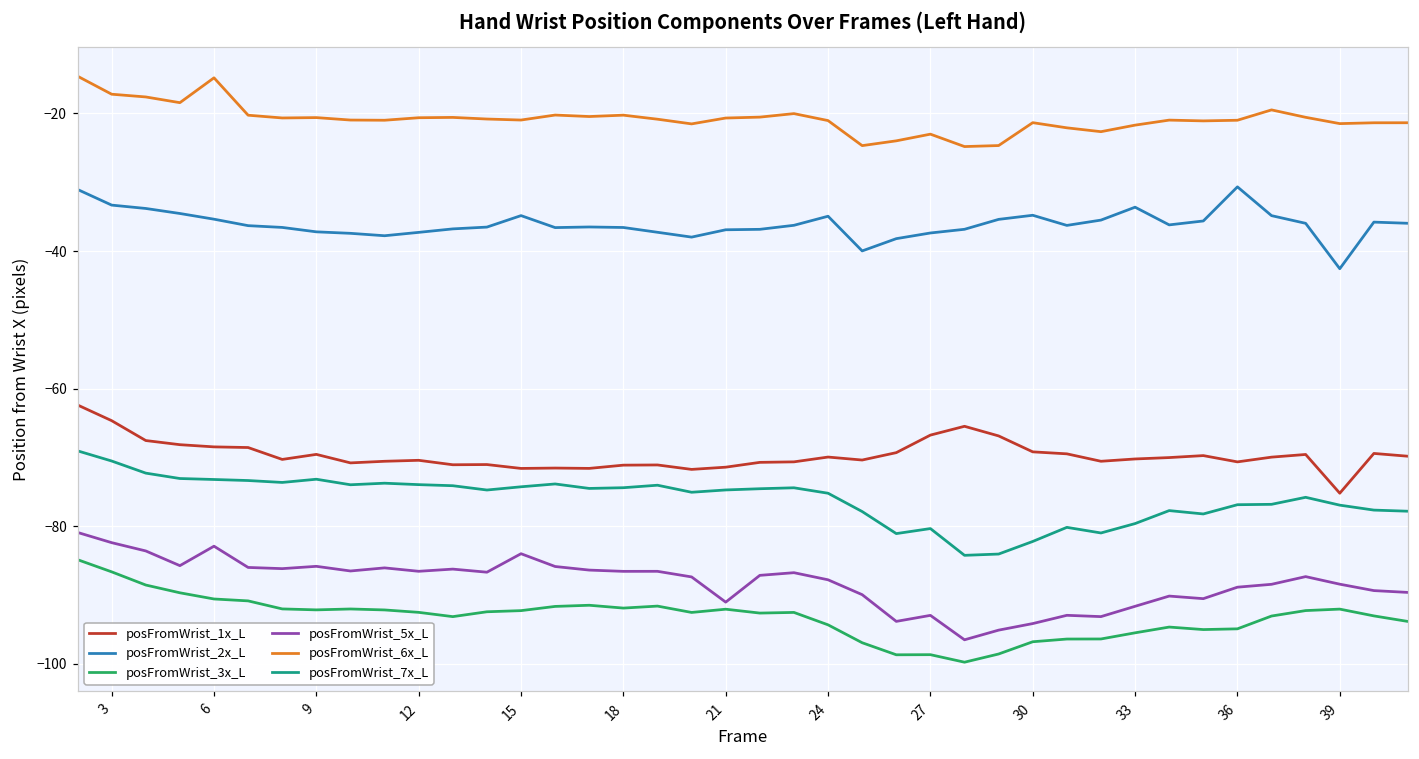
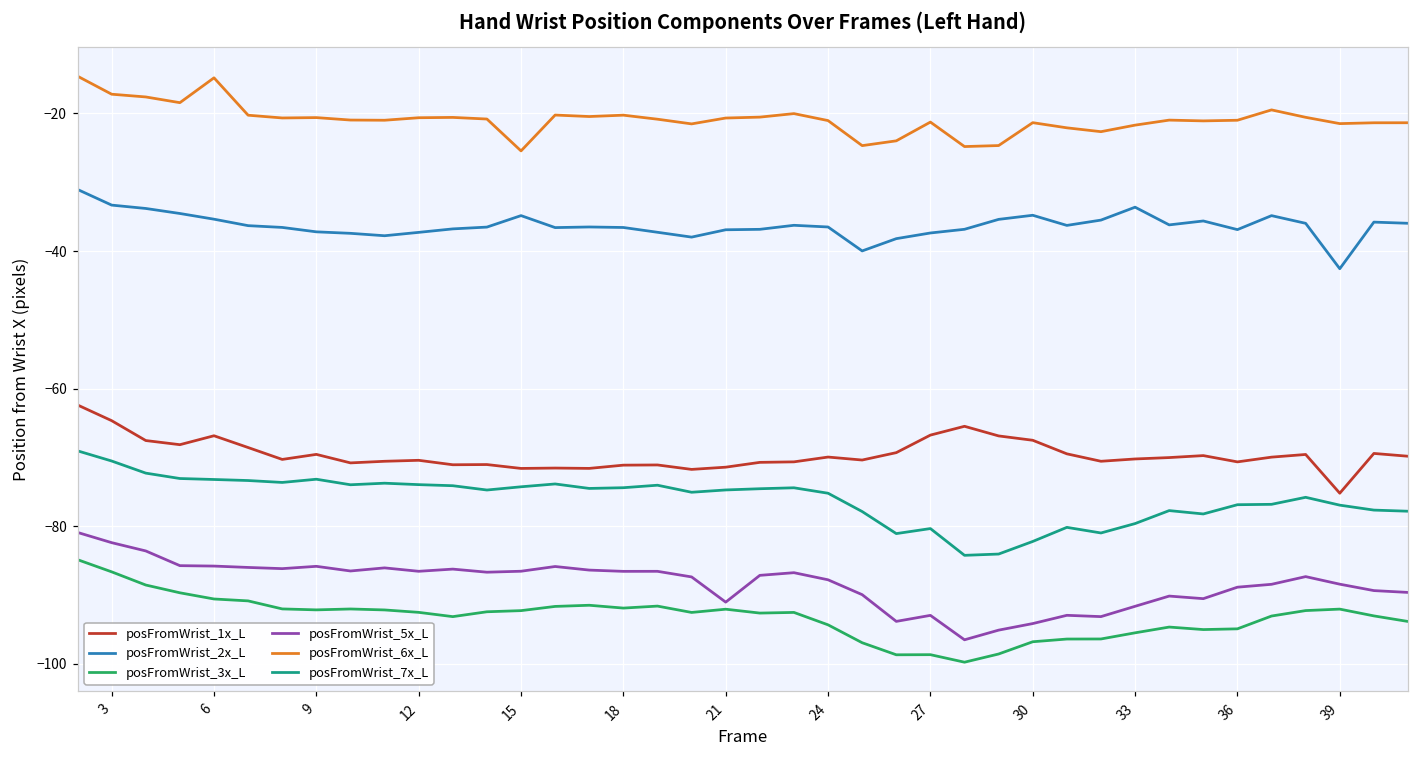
  {
    "posFromWrist_1x_L": {
      "3": -65,
-     "6": -68,
+     "6": -67,
      "9": -70,
      "12": -70,
      "15": -72,
      "18": -71,
      "21": -71,
      "24": -70,
      "27": -67,
-     "30": -69,
+     "30": -68,
      "33": -70,
      "36": -71,
      "39": -75
    },
    "posFromWrist_2x_L": {
      "3": -33,
      "6": -35,
      "9": -37,
      "12": -37,
      "15": -35,
      "18": -37,
      "21": -37,
-     "24": -35,
+     "24": -37,
      "27": -37,
      "30": -35,
      "33": -34,
-     "36": -31,
+     "36": -37,
      "39": -43
    },
    "posFromWrist_5x_L": {
      "3": -82,
-     "6": -83,
+     "6": -86,
      "9": -86,
      "12": -87,
-     "15": -84,
+     "15": -87,
      "18": -87,
      "21": -91,
      "24": -88,
      "27": -93,
      "30": -94,
      "33": -92,
      "36": -89,
      "39": -88
    },
    "posFromWrist_6x_L": {
      "3": -17,
      "6": -15,
      "9": -21,
      "12": -21,
-     "15": -21,
+     "15": -25,
      "18": -20,
      "21": -21,
      "24": -21,
-     "27": -23,
+     "27": -21,
      "30": -21,
      "33": -22,
      "36": -21,
      "39": -21
    }
  }
